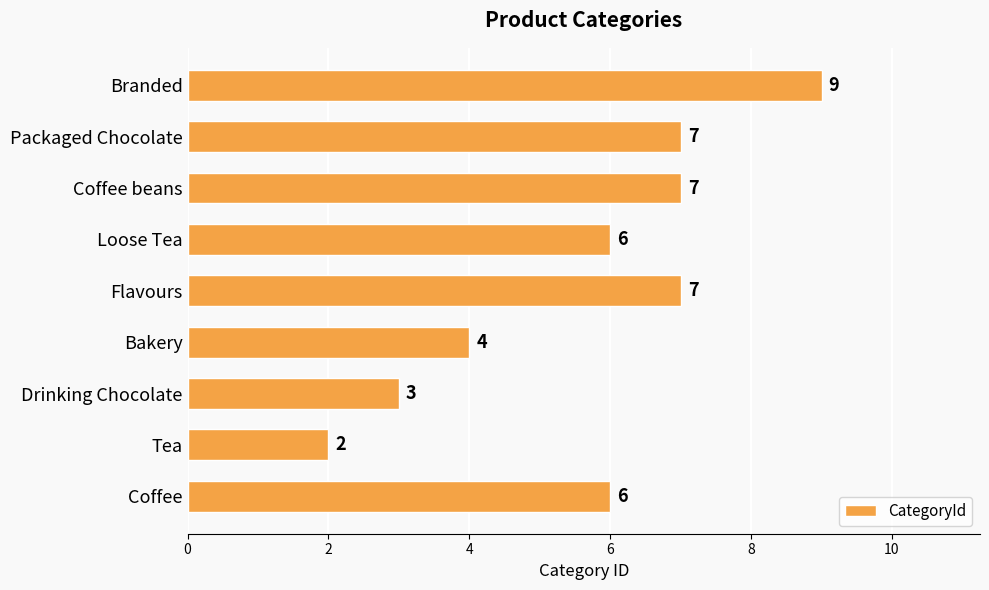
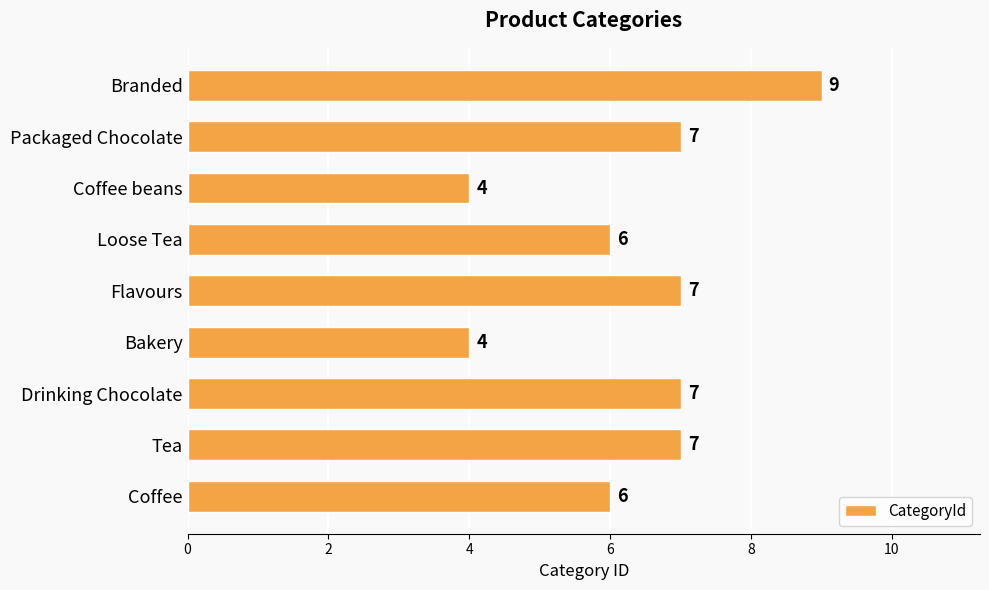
  {
    "Branded": 9,
    "Packaged Chocolate": 7,
-   "Coffee beans": 7,
+   "Coffee beans": 4,
    "Loose Tea": 6,
    "Flavours": 7,
    "Bakery": 4,
-   "Drinking Chocolate": 3,
-   "Tea": 2,
+   "Drinking Chocolate": 7,
+   "Tea": 7,
    "Coffee": 6
  }
